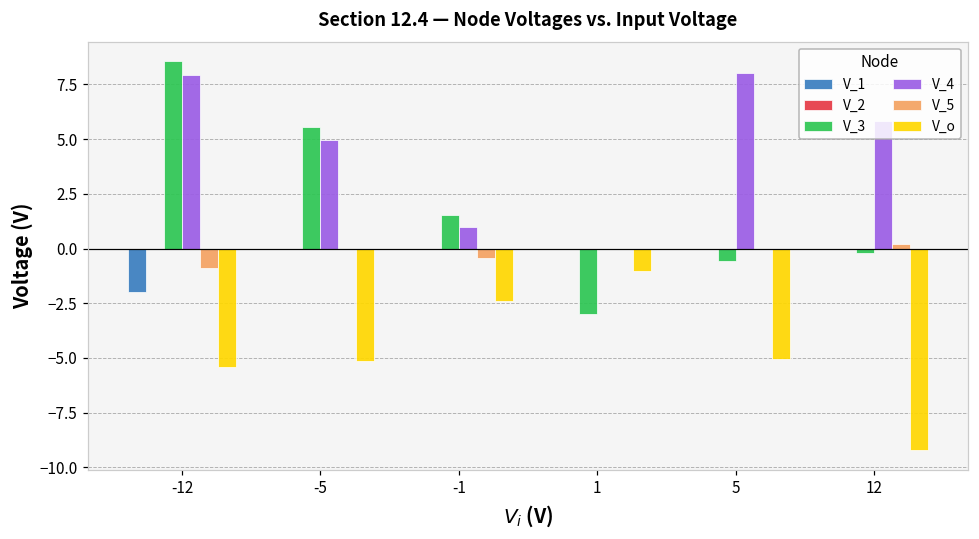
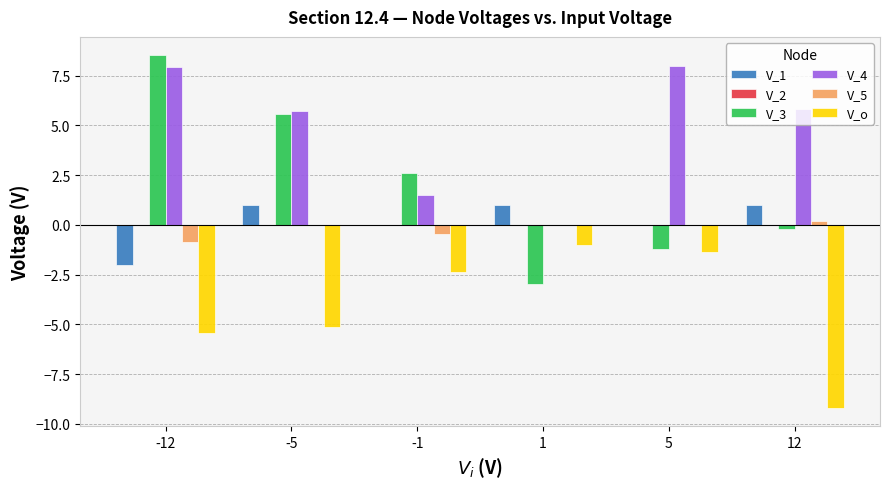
  {
    "V_1": {
      "-12": -2,
-     "-5": 0,
+     "-5": 1,
      "-1": 0,
-     "1": 0,
+     "1": 1,
      "5": 0,
-     "12": 0
+     "12": 1
    },
    "V_2": {
      "-12": 0.0,
      "-5": 0.0,
      "-1": 0.0,
      "1": 0.0,
      "5": 0.0,
      "12": 0.0
    },
    "V_3": {
      "-12": 8.6,
      "-5": 5.6,
-     "-1": 1.5,
+     "-1": 2.6,
      "1": -3.0,
-     "5": -0.6,
+     "5": -1.2,
      "12": -0.2
    },
    "V_4": {
      "-12": 7.9,
-     "-5": 5.0,
-     "-1": 1.0,
+     "-5": 5.7,
+     "-1": 1.5,
      "5": 8.0
    },
    "V_5": {
      "-12": -0.9,
      "-1": -0.4,
      "12": 0.2
    },
    "V_o": {
      "-12": -5.4,
      "-5": -5.1,
      "-1": -2.4,
      "1": -1.0,
-     "5": -5.0,
+     "5": -1.4,
      "12": -9.2
    }
  }
